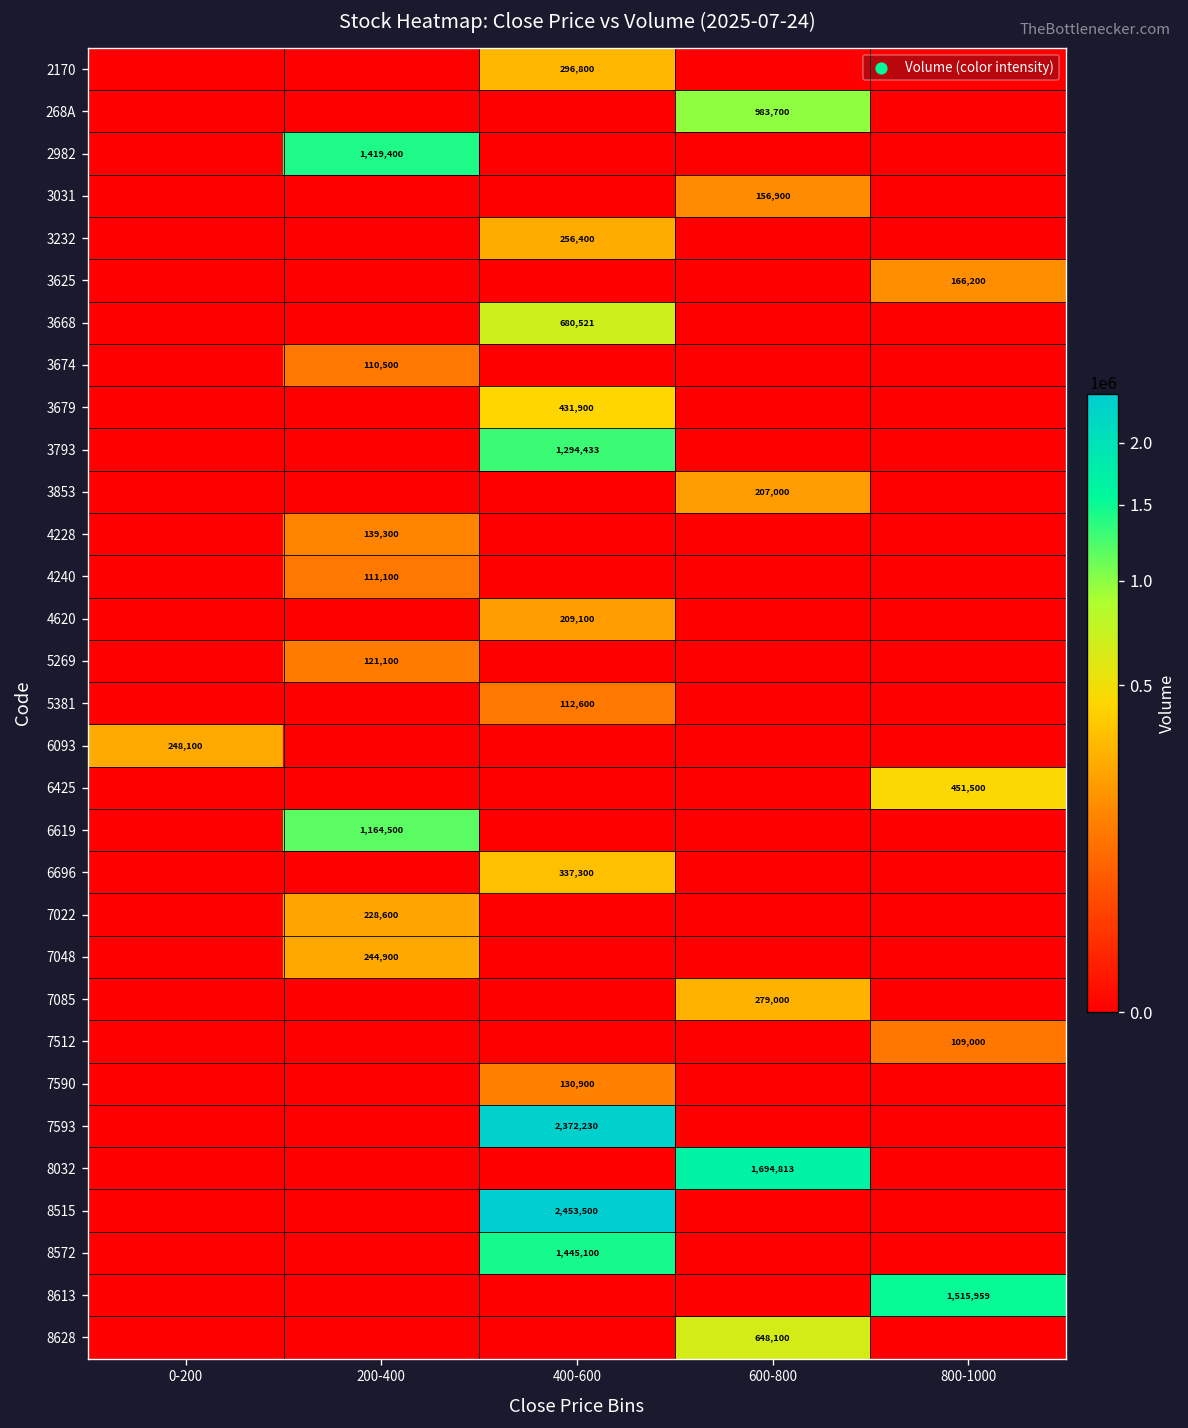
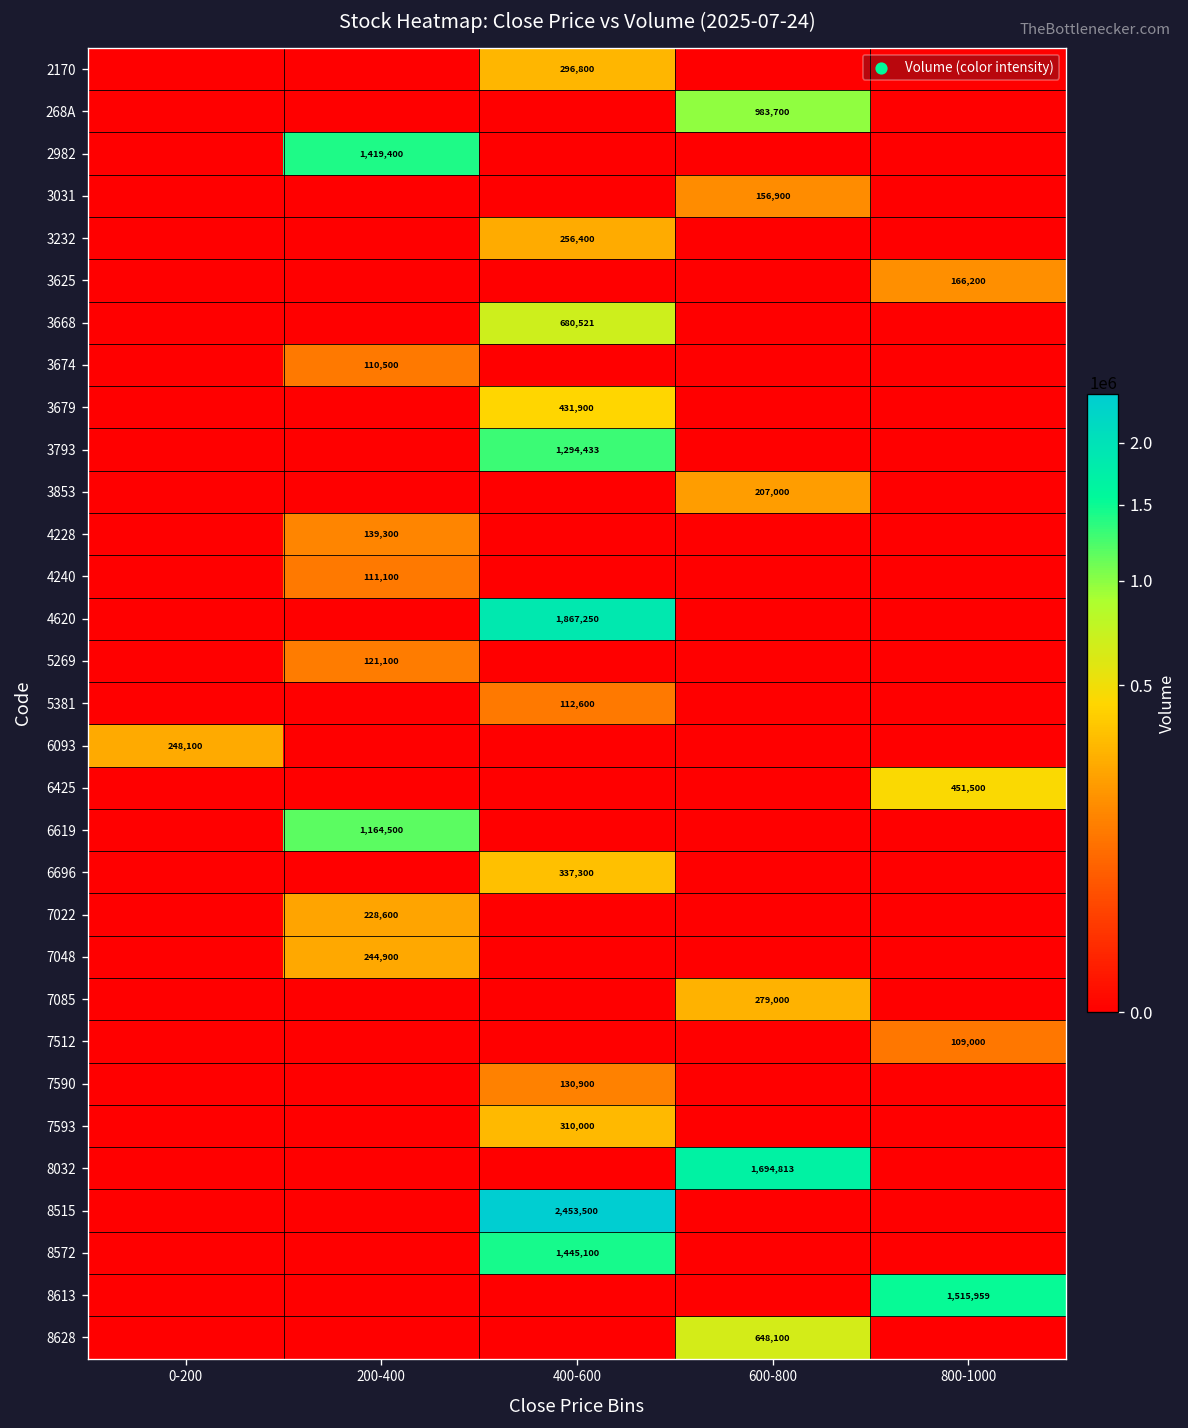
  {
    "2170": {
      "400-600": "296,800"
    },
    "268A": {
      "600-800": "983,700"
    },
    "2982": {
      "200-400": "1,419,400"
    },
    "3031": {
      "600-800": "156,900"
    },
    "3232": {
      "400-600": "256,400"
    },
    "3625": {
      "800-1000": "166,200"
    },
    "3668": {
      "400-600": "680,521"
    },
    "3674": {
      "200-400": "110,500"
    },
    "3679": {
      "400-600": "431,900"
    },
    "3793": {
      "400-600": "1,294,433"
    },
    "3853": {
      "600-800": "207,000"
    },
    "4228": {
      "200-400": "139,300"
    },
    "4240": {
      "200-400": "111,100"
    },
    "4620": {
-     "400-600": "209,100"
+     "400-600": "1,867,250"
    },
    "5269": {
      "200-400": "121,100"
    },
    "5381": {
      "400-600": "112,600"
    },
    "6093": {
      "0-200": "248,100"
    },
    "6425": {
      "800-1000": "451,500"
    },
    "6619": {
      "200-400": "1,164,500"
    },
    "6696": {
      "400-600": "337,300"
    },
    "7022": {
      "200-400": "228,600"
    },
    "7048": {
      "200-400": "244,900"
    },
    "7085": {
      "600-800": "279,000"
    },
    "7512": {
      "800-1000": "109,000"
    },
    "7590": {
      "400-600": "130,900"
    },
    "7593": {
-     "400-600": "2,372,230"
+     "400-600": "310,000"
    },
    "8032": {
      "600-800": "1,694,813"
    },
    "8515": {
      "400-600": "2,453,500"
    },
    "8572": {
      "400-600": "1,445,100"
    },
    "8613": {
      "800-1000": "1,515,959"
    },
    "8628": {
      "600-800": "648,100"
    }
  }
